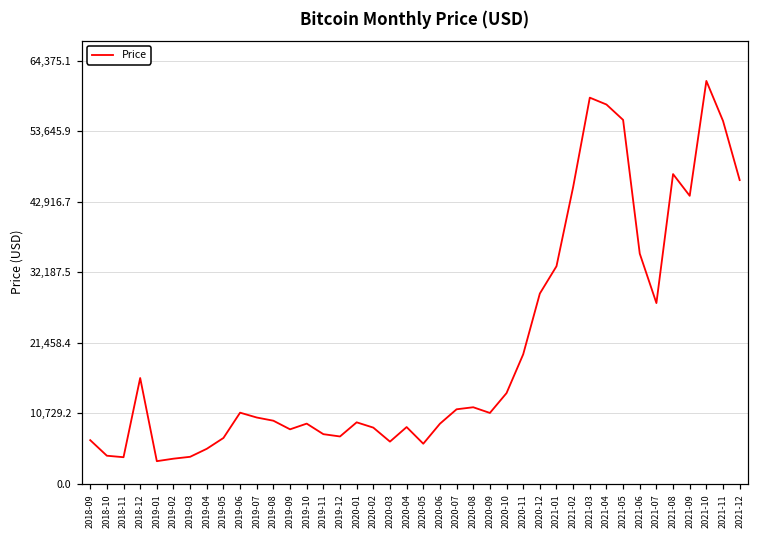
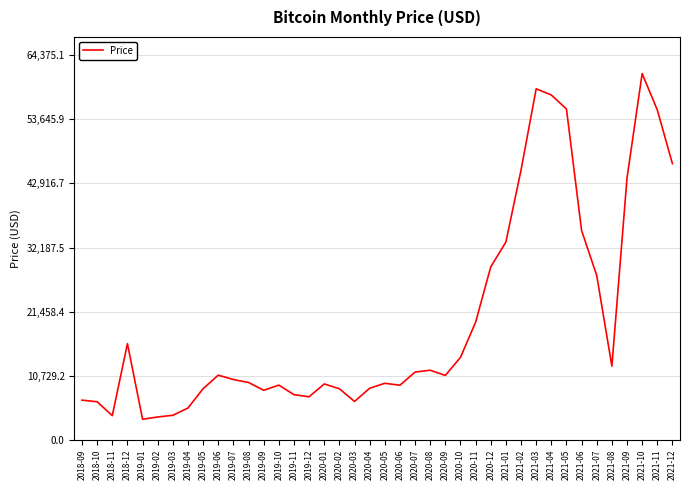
  {
    "2018-09": "7,000",
-   "2018-10": "4,000",
+   "2018-10": "6,000",
    "2018-11": "4,000",
    "2018-12": "16,000",
    "2019-01": "3,000",
    "2019-02": "4,000",
    "2019-03": "4,000",
    "2019-04": "5,000",
-   "2019-05": "7,000",
+   "2019-05": "9,000",
    "2019-06": "11,000",
    "2019-07": "10,000",
    "2019-08": "10,000",
    "2019-09": "8,000",
    "2019-10": "9,000",
    "2019-11": "8,000",
    "2019-12": "7,000",
    "2020-01": "9,000",
    "2020-02": "9,000",
    "2020-03": "6,000",
    "2020-04": "9,000",
-   "2020-05": "6,000",
+   "2020-05": "9,000",
    "2020-06": "9,000",
    "2020-07": "11,000",
    "2020-08": "12,000",
    "2020-09": "11,000",
    "2020-10": "14,000",
    "2020-11": "20,000",
    "2020-12": "29,000",
    "2021-01": "33,000",
    "2021-02": "45,000",
    "2021-03": "59,000",
    "2021-04": "58,000",
    "2021-05": "55,000",
    "2021-06": "35,000",
    "2021-07": "27,000",
-   "2021-08": "47,000",
+   "2021-08": "12,000",
    "2021-09": "44,000",
    "2021-10": "61,000",
    "2021-11": "55,000",
    "2021-12": "46,000"
  }
